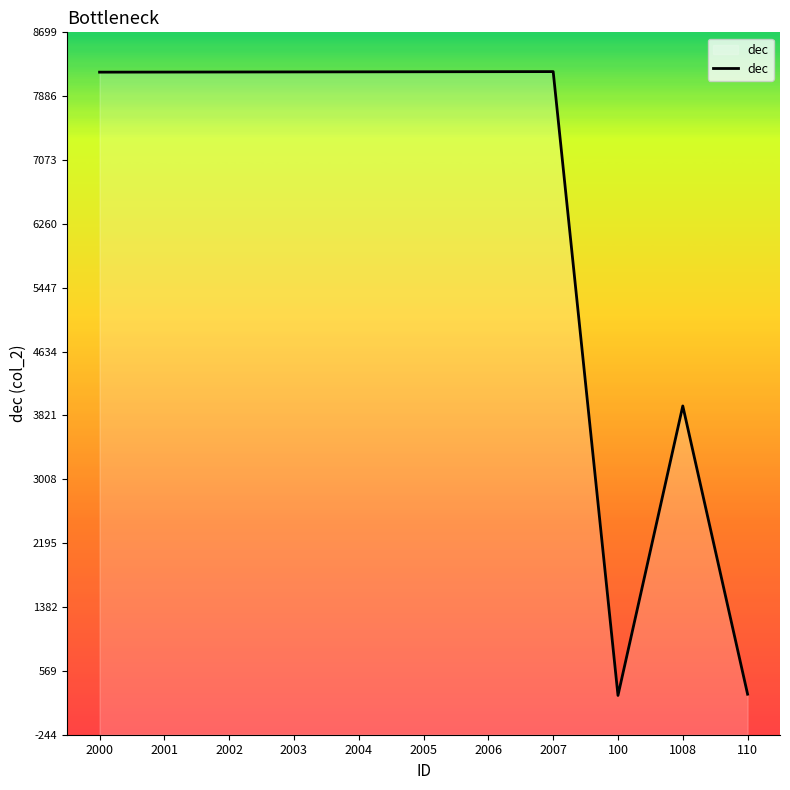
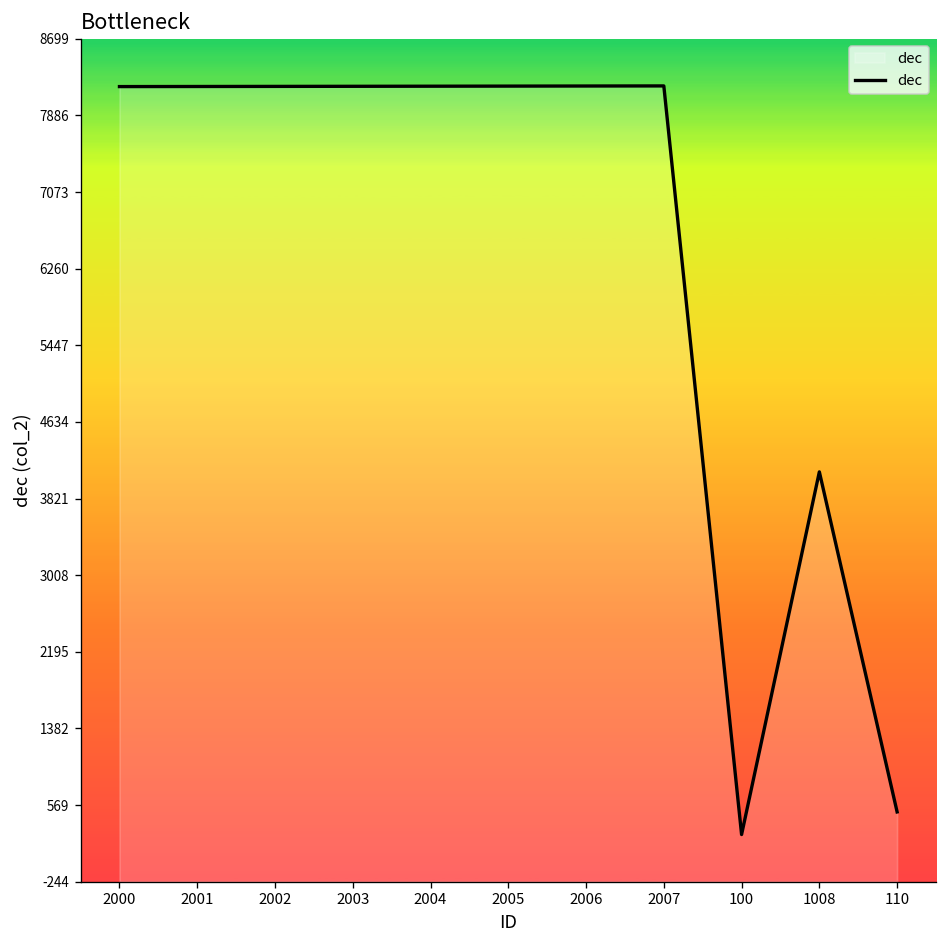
  {
    "2000": 8200,
    "2001": 8200,
    "2002": 8200,
    "2003": 8200,
    "2004": 8200,
    "2005": 8200,
    "2006": 8200,
    "2007": 8200,
    "100": 300,
-   "1008": 3900,
-   "110": 300
+   "1008": 4100,
+   "110": 500
  }
